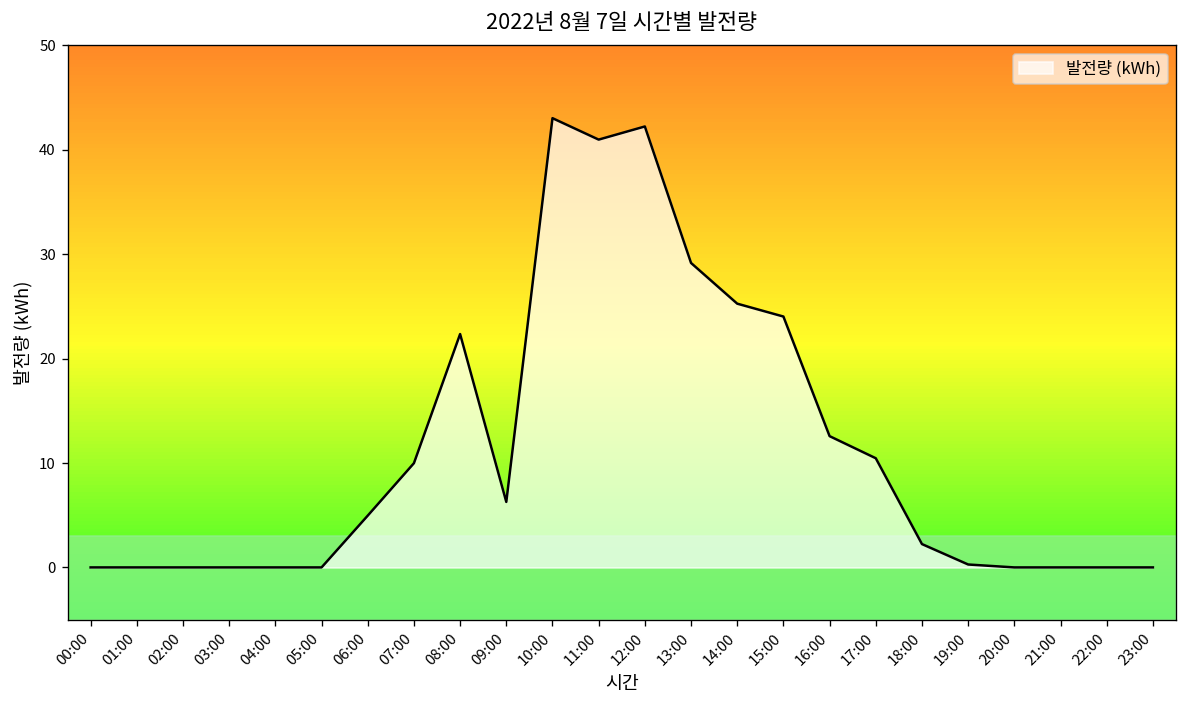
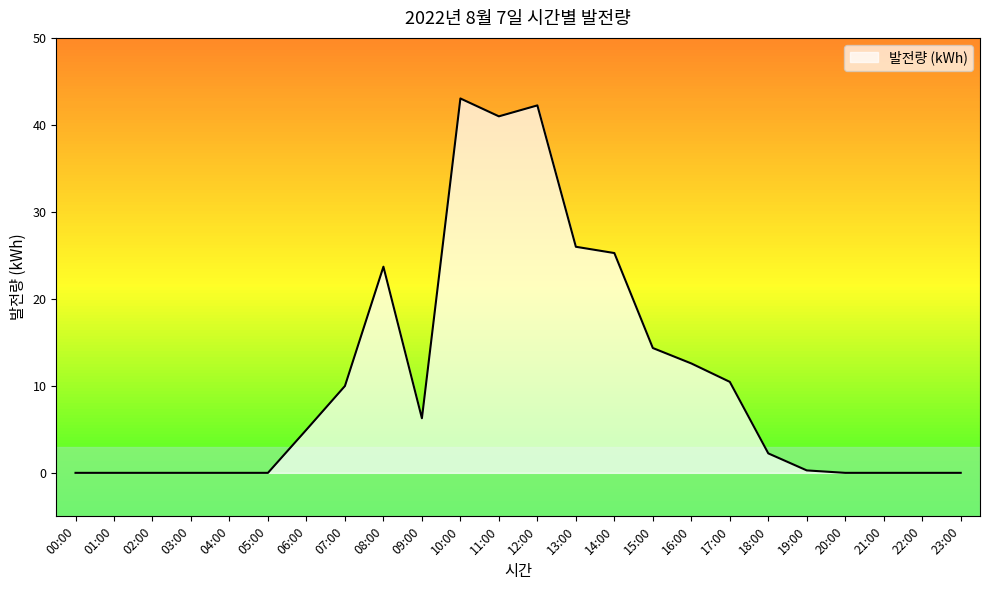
  {
    "06:00": 5,
    "07:00": 10,
-   "08:00": 22,
+   "08:00": 24,
    "09:00": 6,
    "10:00": 43,
    "11:00": 41,
    "12:00": 42,
-   "13:00": 29,
+   "13:00": 26,
    "14:00": 25,
-   "15:00": 24,
+   "15:00": 14,
    "16:00": 13,
    "17:00": 10
  }
